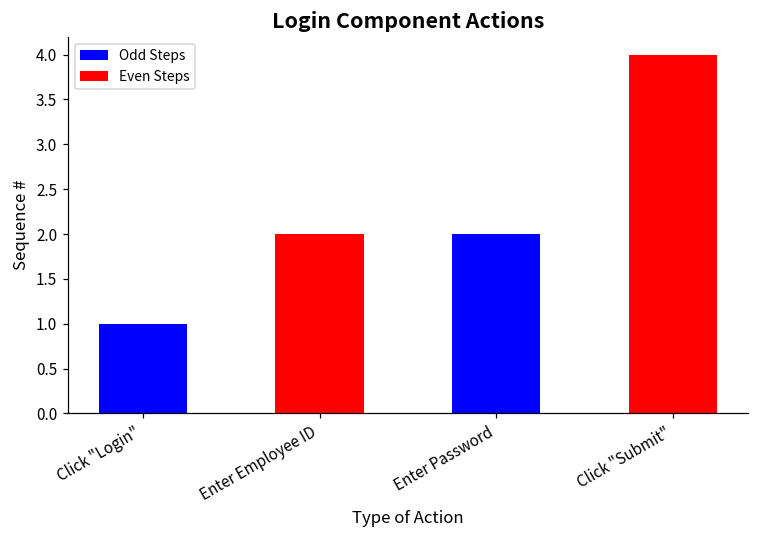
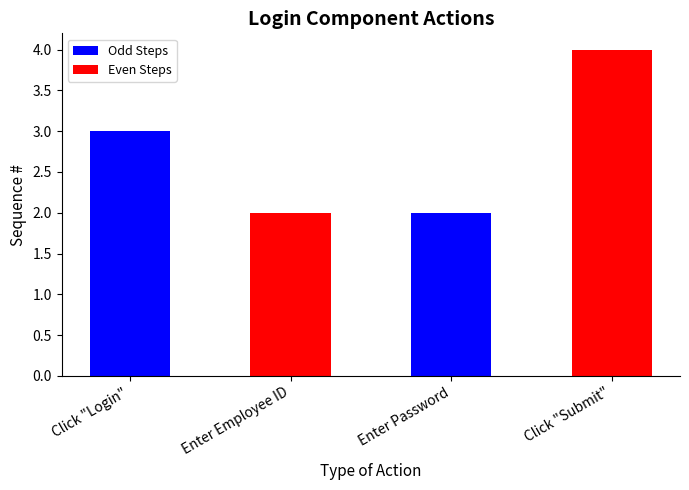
  {
-   "Click \"Login\"": 1,
+   "Click \"Login\"": 3,
    "Enter Employee ID": 2,
    "Enter Password": 2,
    "Click \"Submit\"": 4
  }
